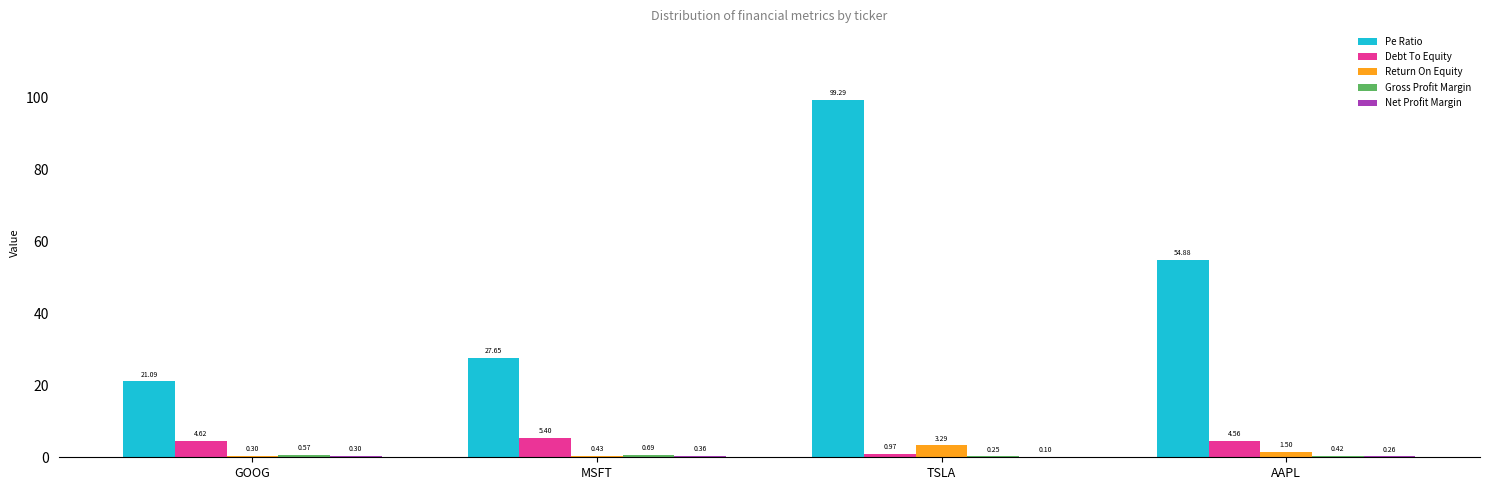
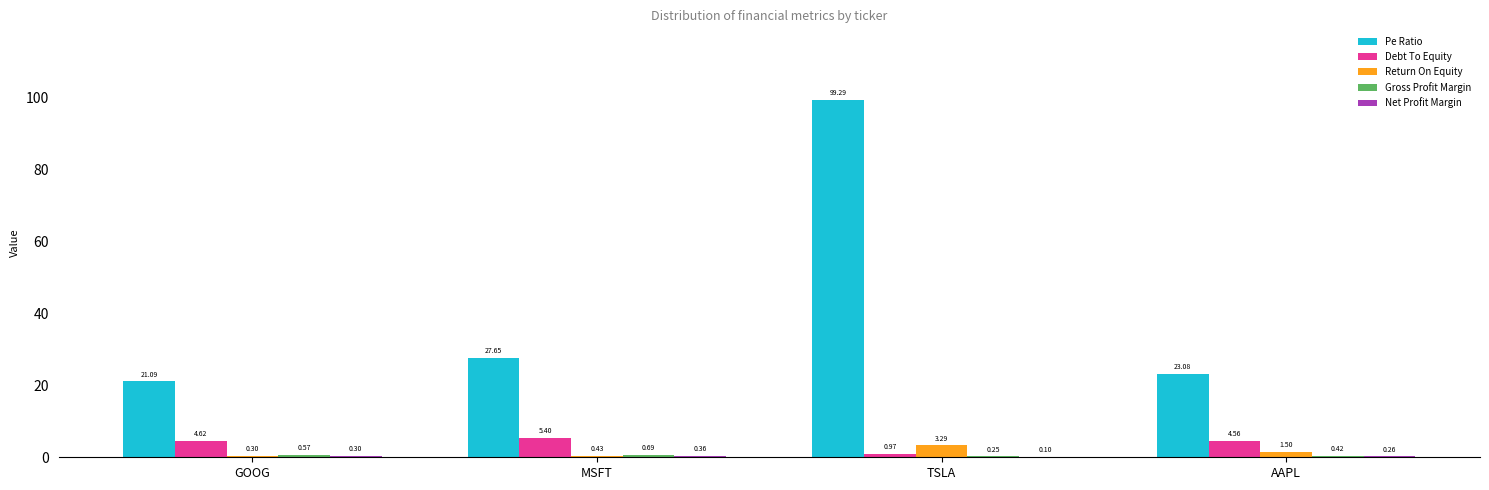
  {
    "Pe Ratio": {
      "GOOG": 21.09,
      "MSFT": 27.65,
      "TSLA": 99.29,
-     "AAPL": 54.88
+     "AAPL": 23.08
    },
    "Debt To Equity": {
      "GOOG": 4.62,
      "MSFT": 5.40,
      "TSLA": 0.97,
      "AAPL": 4.56
    },
    "Return On Equity": {
      "GOOG": 0.30,
      "MSFT": 0.43,
      "TSLA": 3.29,
      "AAPL": 1.50
    },
    "Gross Profit Margin": {
      "GOOG": 0.57,
      "MSFT": 0.69,
      "TSLA": 0.25,
      "AAPL": 0.42
    },
    "Net Profit Margin": {
      "GOOG": 0.30,
      "MSFT": 0.36,
      "TSLA": 0.10,
      "AAPL": 0.26
    }
  }
